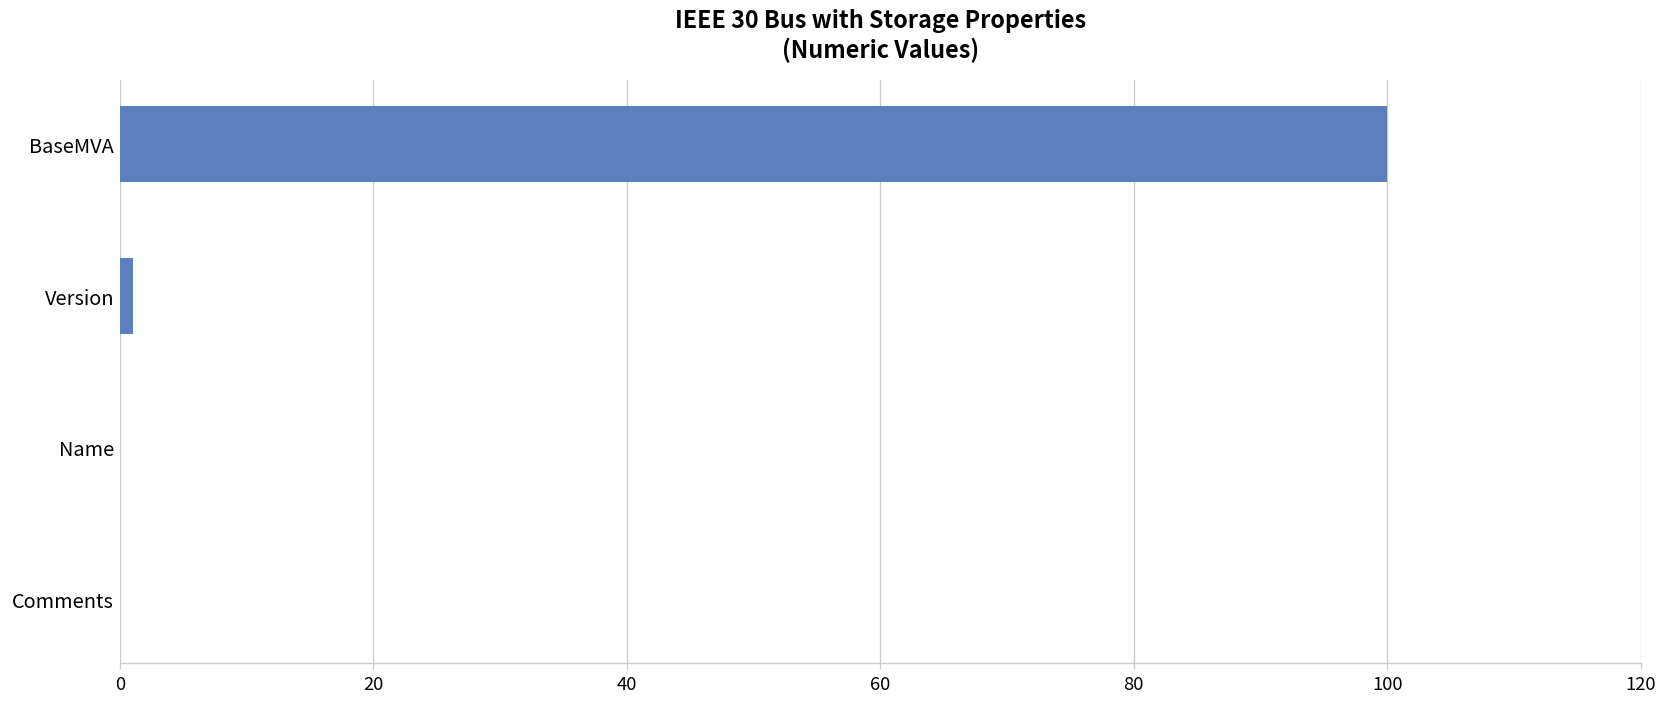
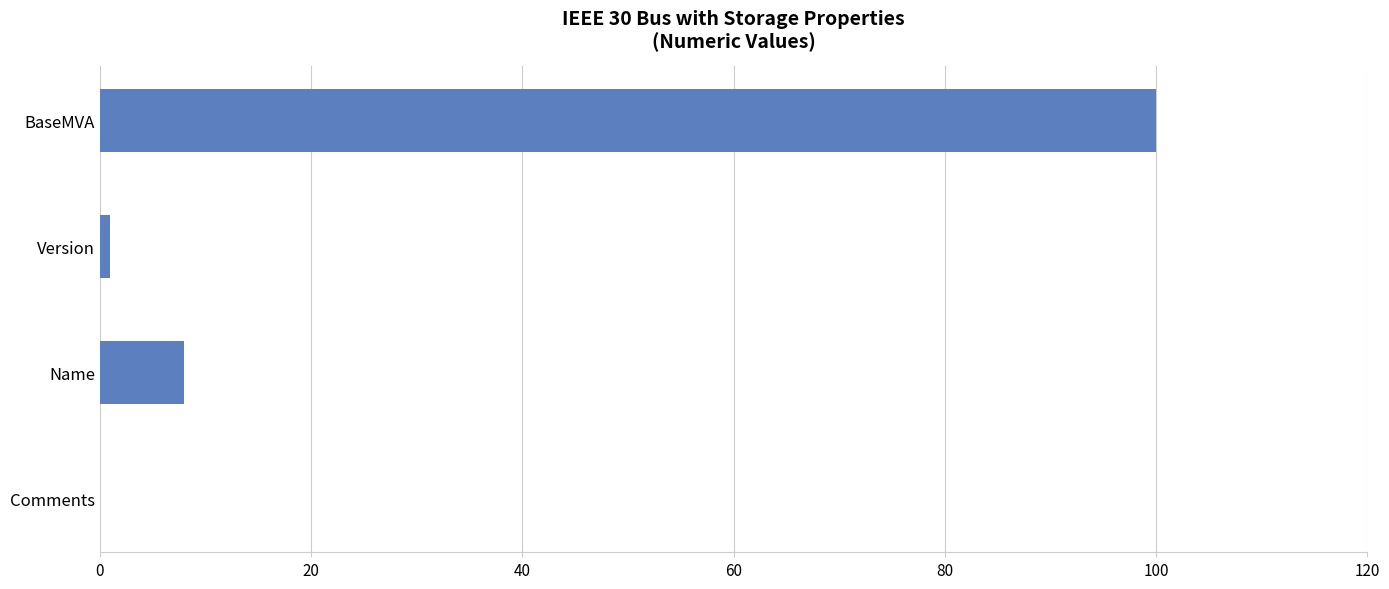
  {
    "BaseMVA": 100,
    "Version": 1,
-   "Name": 0,
+   "Name": 8,
    "Comments": 0
  }
